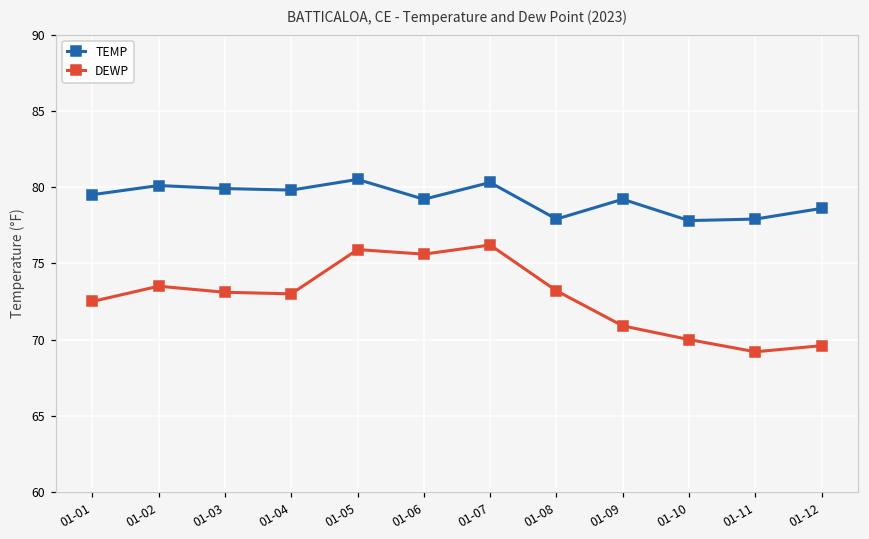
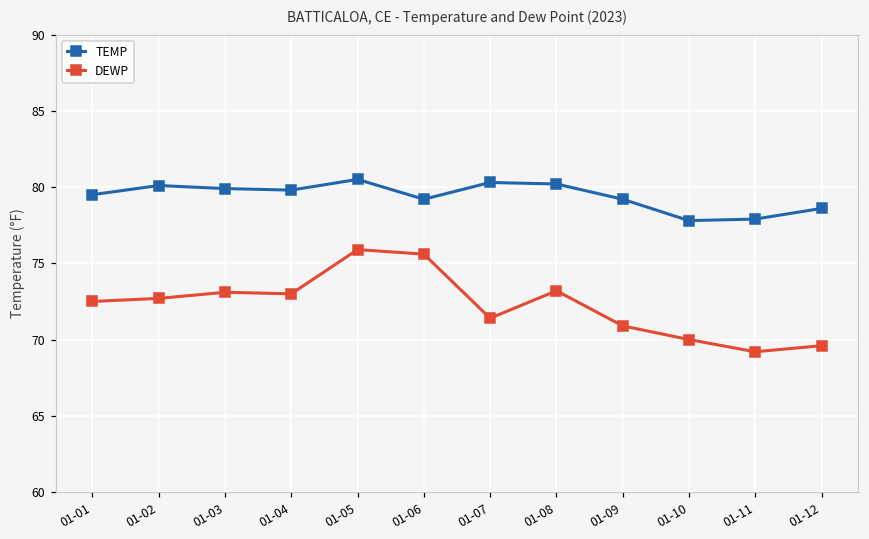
  {
    "TEMP": {
      "01-01": 79.5,
      "01-02": 80.1,
      "01-03": 79.9,
      "01-04": 79.8,
      "01-05": 80.5,
      "01-06": 79.2,
      "01-07": 80.3,
-     "01-08": 77.9,
+     "01-08": 80.2,
      "01-09": 79.2,
      "01-10": 77.8,
      "01-11": 77.9,
      "01-12": 78.6
    },
    "DEWP": {
      "01-01": 72.5,
-     "01-02": 73.5,
+     "01-02": 72.7,
      "01-03": 73.1,
      "01-04": 73.0,
      "01-05": 75.9,
      "01-06": 75.6,
-     "01-07": 76.2,
+     "01-07": 71.4,
      "01-08": 73.2,
      "01-09": 70.9,
      "01-10": 70.0,
      "01-11": 69.2,
      "01-12": 69.6
    }
  }
